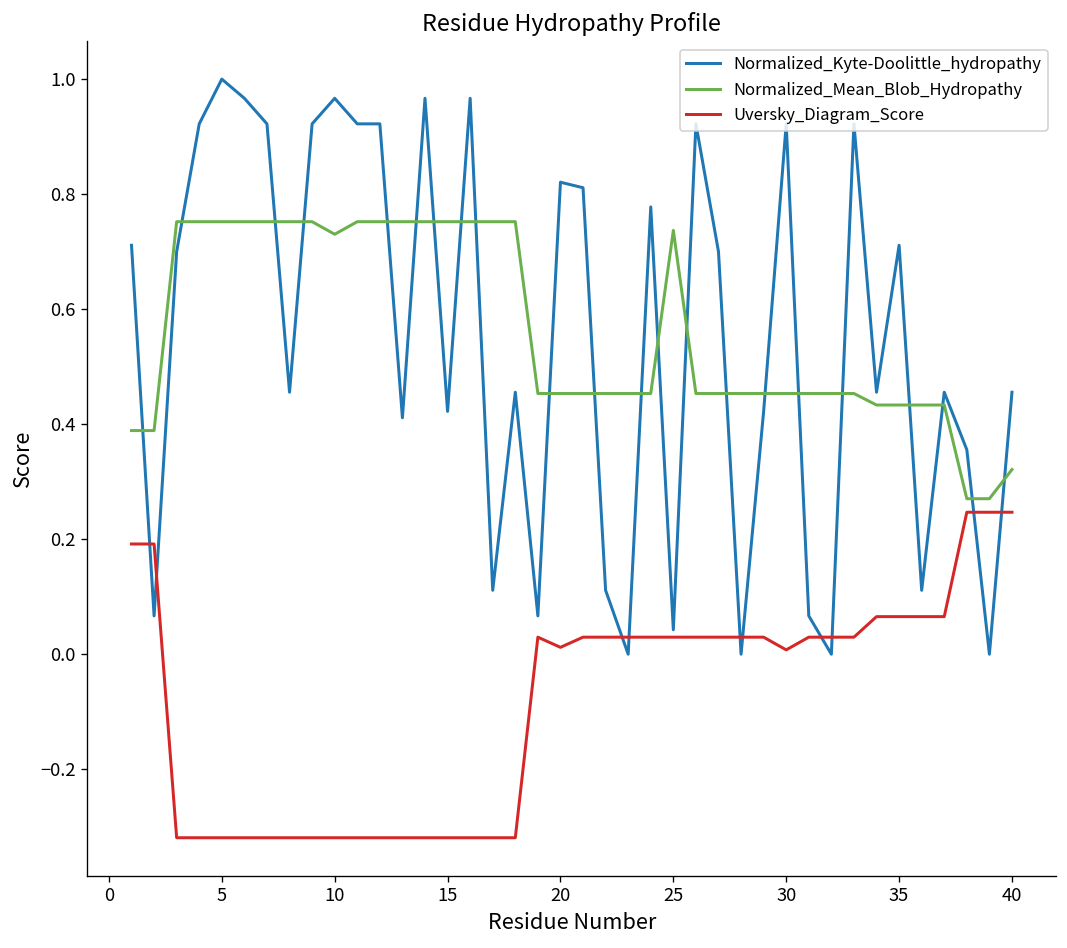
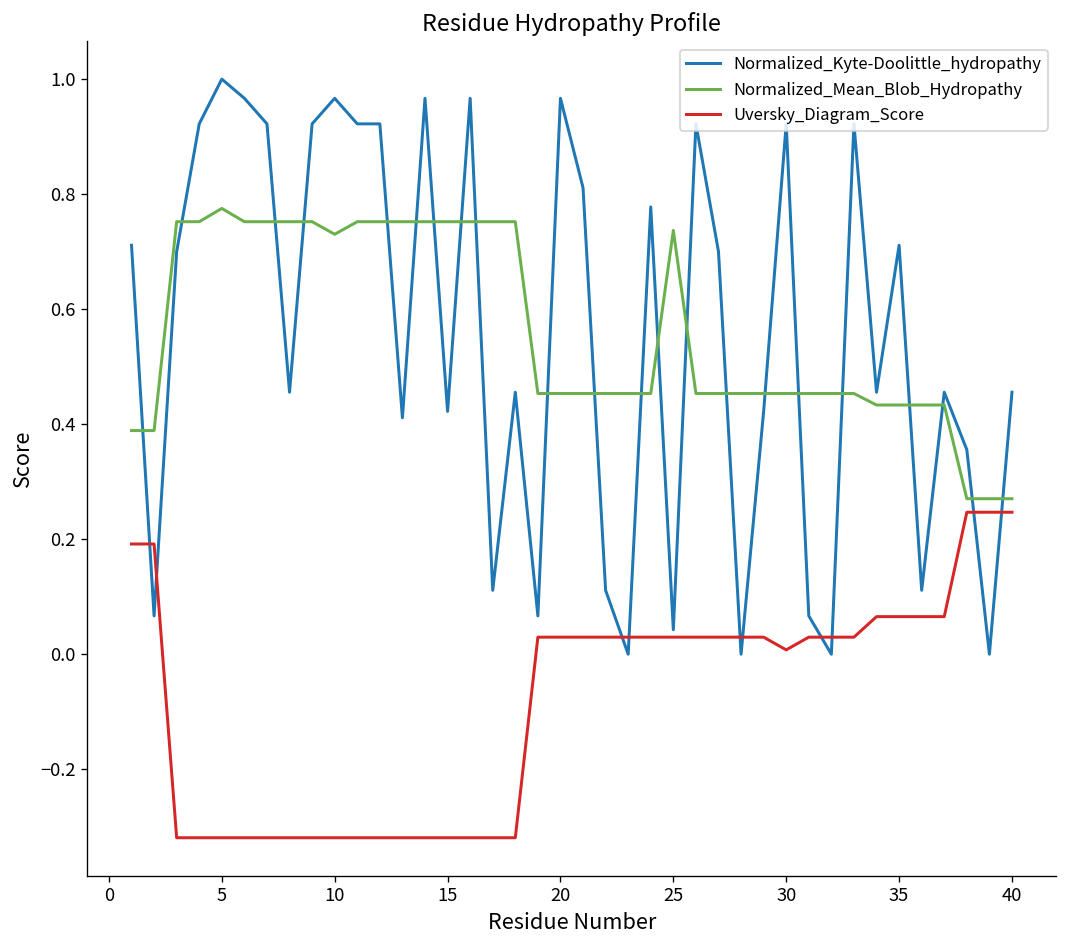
  {
    "Normalized_Kyte-Doolittle_hydropathy": {
      "5": 1.00,
      "10": 0.97,
      "15": 0.42,
-     "20": 0.82,
+     "20": 0.97,
      "25": 0.04,
      "35": 0.71,
      "40": 0.46
    },
    "Normalized_Mean_Blob_Hydropathy": {
-     "5": 0.75,
+     "5": 0.78,
      "10": 0.73,
      "15": 0.75,
      "20": 0.45,
      "25": 0.74,
      "30": 0.45,
      "35": 0.43,
-     "40": 0.32
+     "40": 0.27
    },
    "Uversky_Diagram_Score": {
      "5": -0.32,
      "10": -0.32,
      "15": -0.32,
-     "20": 0.01,
+     "20": 0.03,
      "25": 0.03,
      "30": 0.01,
      "35": 0.07,
      "40": 0.25
    }
  }
